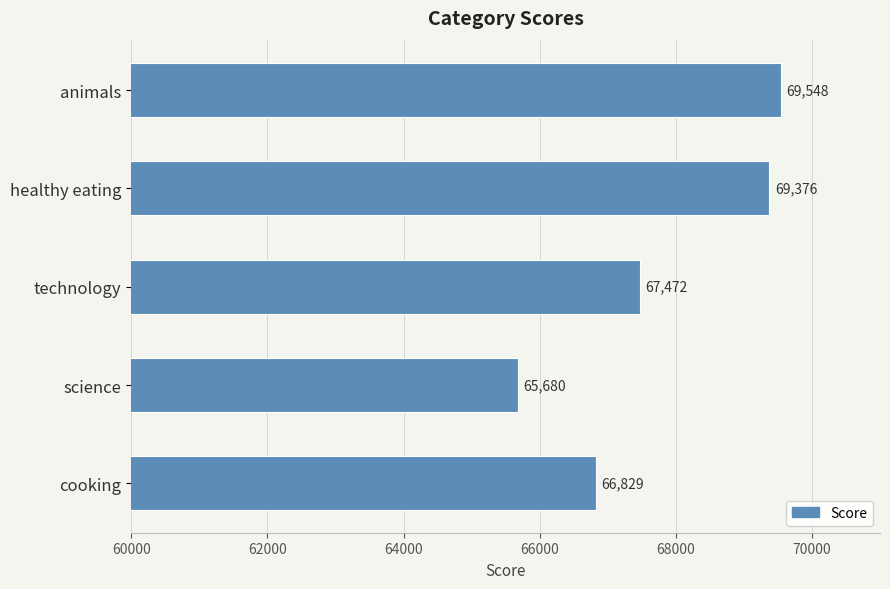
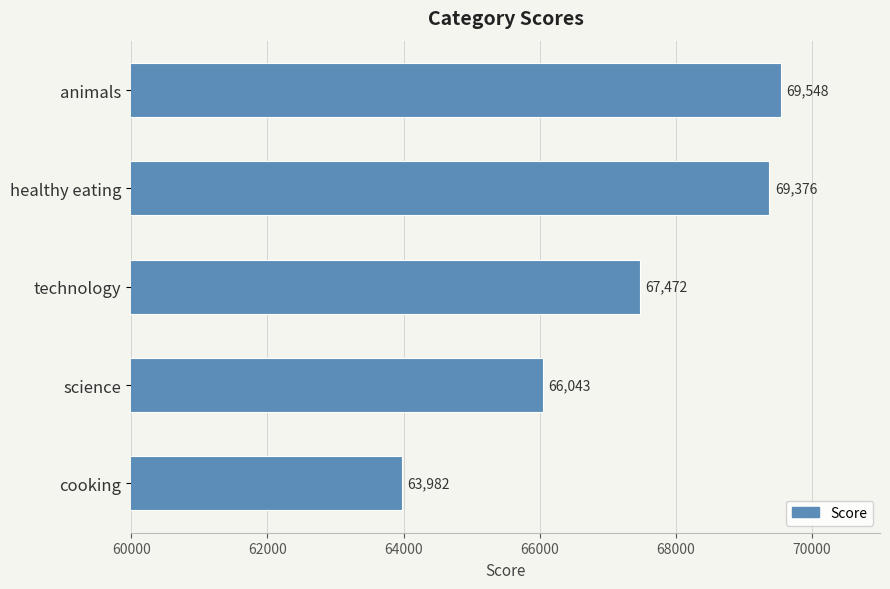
  {
    "animals": "69,548",
    "healthy eating": "69,376",
    "technology": "67,472",
-   "science": "65,680",
-   "cooking": "66,829"
+   "science": "66,043",
+   "cooking": "63,982"
  }
